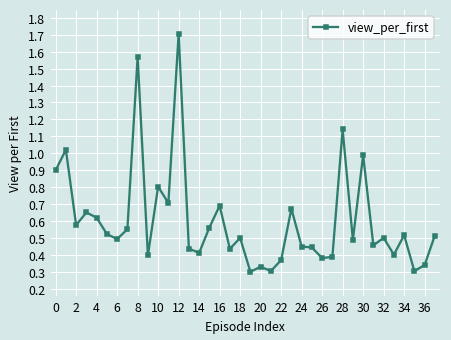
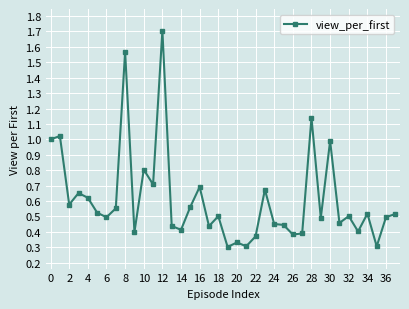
  {
-   "0": 0.9,
+   "0": 1.0,
    "2": 0.58,
    "4": 0.62,
    "6": 0.49,
    "8": 1.57,
    "10": 0.80,
    "12": 1.71,
    "14": 0.41,
    "16": 0.69,
    "18": 0.50,
    "20": 0.33,
    "22": 0.37,
    "24": 0.45,
    "26": 0.38,
    "28": 1.14,
    "30": 0.99,
    "32": 0.50,
    "34": 0.52,
-   "36": 0.34
+   "36": 0.50
  }
